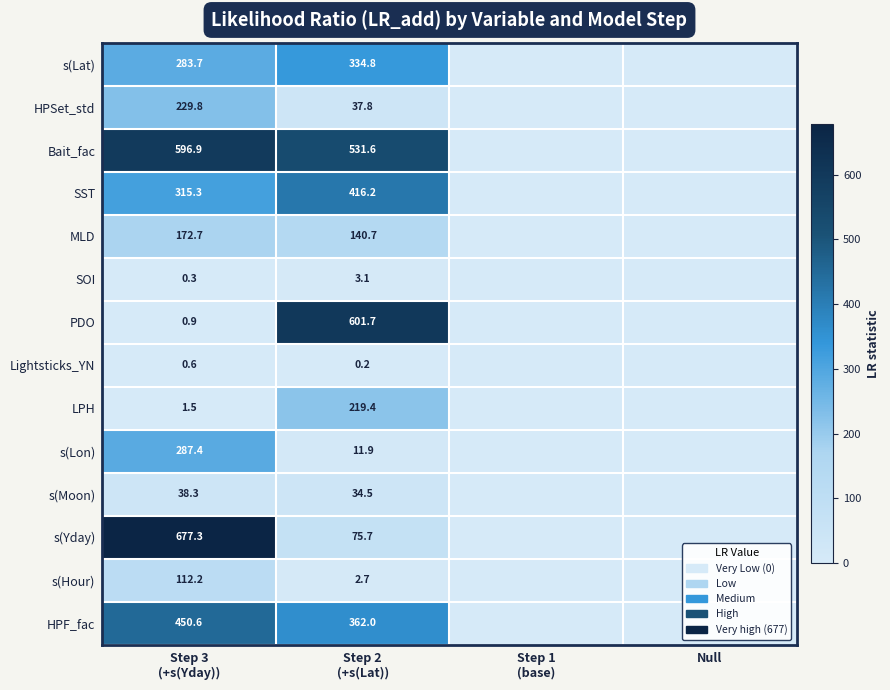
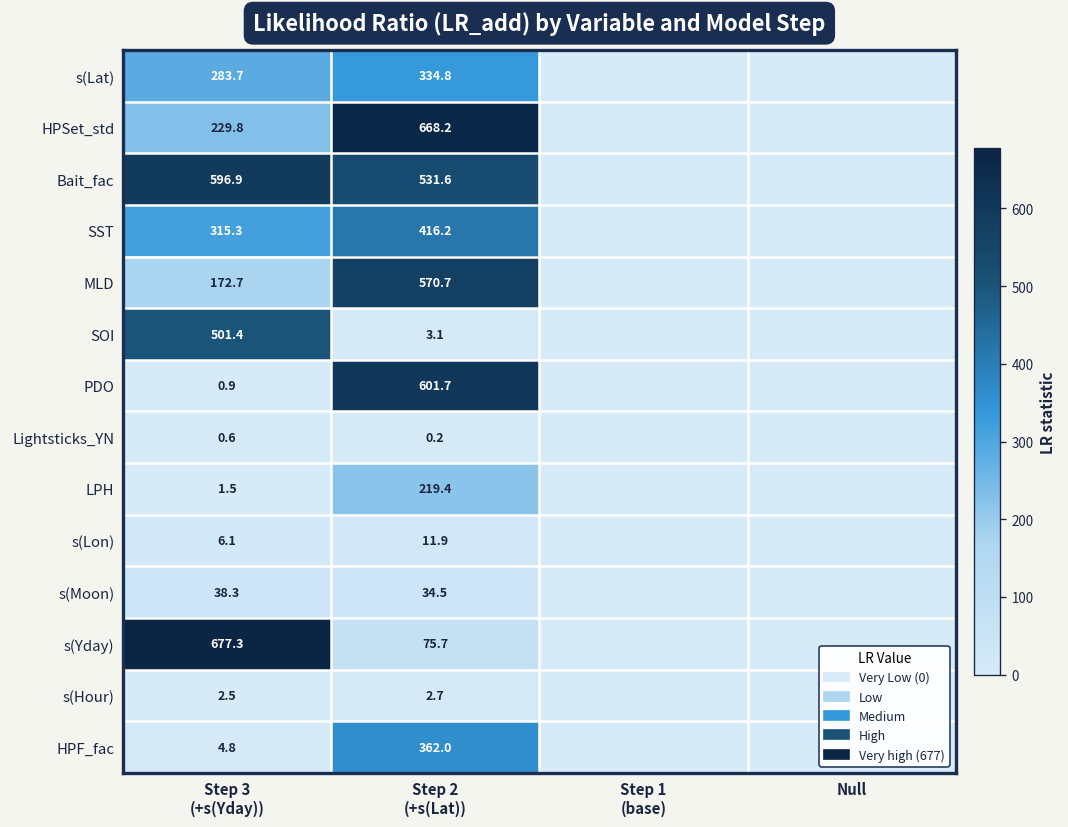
  {
    "s(Lat)": {
      "Step 3 (+s(Yday))": 283.7,
      "Step 2 (+s(Lat))": 334.8
    },
    "HPSet_std": {
      "Step 3 (+s(Yday))": 229.8,
-     "Step 2 (+s(Lat))": 37.8
+     "Step 2 (+s(Lat))": 668.2
    },
    "Bait_fac": {
      "Step 3 (+s(Yday))": 596.9,
      "Step 2 (+s(Lat))": 531.6
    },
    "SST": {
      "Step 3 (+s(Yday))": 315.3,
      "Step 2 (+s(Lat))": 416.2
    },
    "MLD": {
      "Step 3 (+s(Yday))": 172.7,
-     "Step 2 (+s(Lat))": 140.7
+     "Step 2 (+s(Lat))": 570.7
    },
    "SOI": {
-     "Step 3 (+s(Yday))": 0.3,
+     "Step 3 (+s(Yday))": 501.4,
      "Step 2 (+s(Lat))": 3.1
    },
    "PDO": {
      "Step 3 (+s(Yday))": 0.9,
      "Step 2 (+s(Lat))": 601.7
    },
    "Lightsticks_YN": {
      "Step 3 (+s(Yday))": 0.6,
      "Step 2 (+s(Lat))": 0.2
    },
    "LPH": {
      "Step 3 (+s(Yday))": 1.5,
      "Step 2 (+s(Lat))": 219.4
    },
    "s(Lon)": {
-     "Step 3 (+s(Yday))": 287.4,
+     "Step 3 (+s(Yday))": 6.1,
      "Step 2 (+s(Lat))": 11.9
    },
    "s(Moon)": {
      "Step 3 (+s(Yday))": 38.3,
      "Step 2 (+s(Lat))": 34.5
    },
    "s(Yday)": {
      "Step 3 (+s(Yday))": 677.3,
      "Step 2 (+s(Lat))": 75.7
    },
    "s(Hour)": {
-     "Step 3 (+s(Yday))": 112.2,
+     "Step 3 (+s(Yday))": 2.5,
      "Step 2 (+s(Lat))": 2.7
    },
    "HPF_fac": {
-     "Step 3 (+s(Yday))": 450.6,
+     "Step 3 (+s(Yday))": 4.8,
      "Step 2 (+s(Lat))": 362.0
    }
  }
